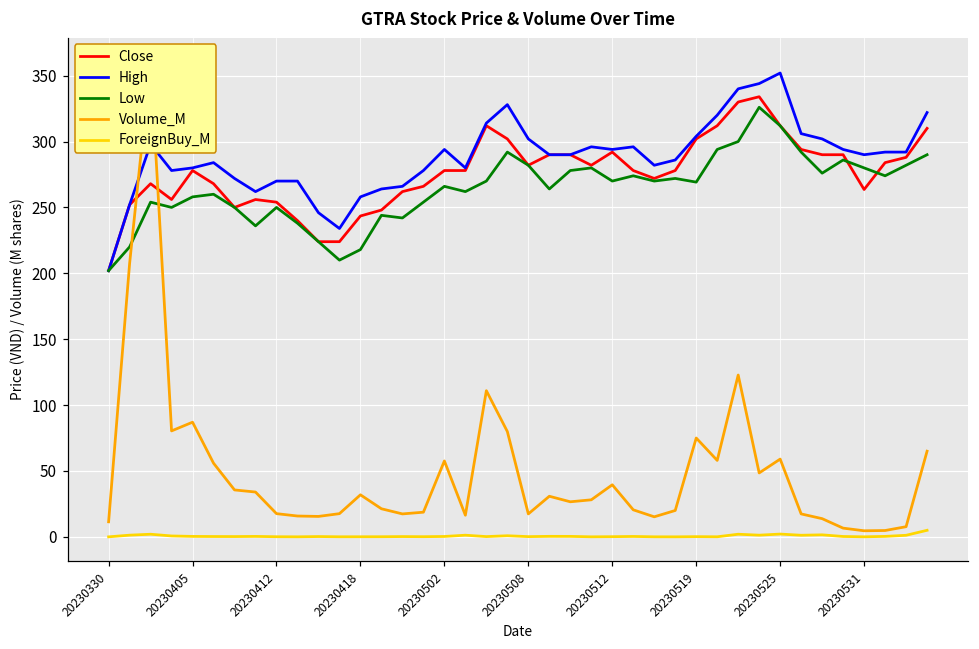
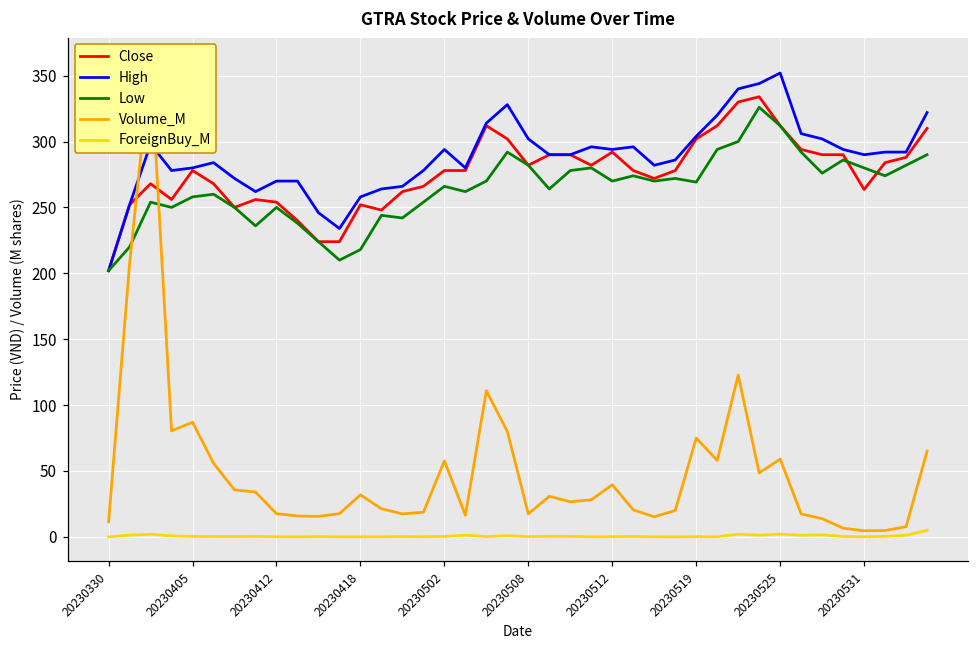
  {
    "Close": {
      "20230412": 254,
-     "20230418": 244,
+     "20230418": 252,
      "20230502": 278,
      "20230531": 264
    },
    "High": {
      "20230412": 270,
      "20230418": 258,
      "20230502": 294,
      "20230508": 302,
      "20230525": 352,
      "20230531": 290
    },
    "Low": {
      "20230405": 258,
      "20230412": 250,
      "20230418": 218,
      "20230502": 266,
      "20230512": 270,
      "20230519": 269,
      "20230531": 280
    }
  }
